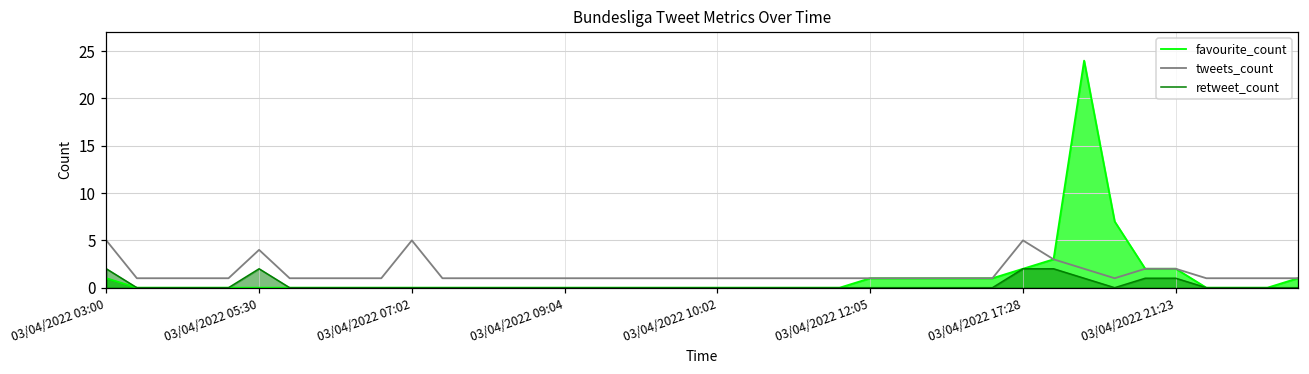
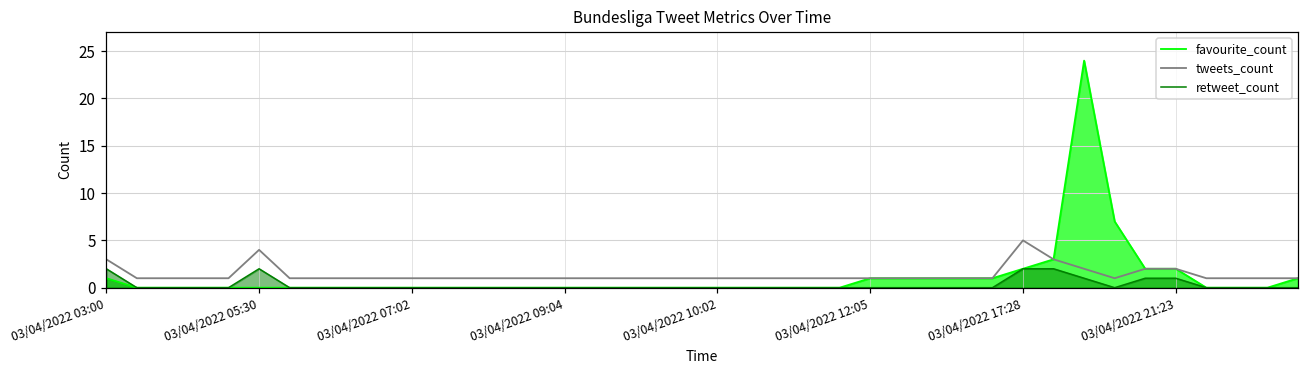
  {
    "favourite_count": {
      "03/04/2022 03:00": 1,
      "03/04/2022 05:30": 0
    },
    "tweets_count": {
-     "03/04/2022 03:00": 5,
+     "03/04/2022 03:00": 3,
      "03/04/2022 05:30": 4,
-     "03/04/2022 07:02": 5,
+     "03/04/2022 07:02": 1,
      "03/04/2022 09:04": 1,
      "03/04/2022 10:02": 1,
      "03/04/2022 17:28": 5
    },
    "retweet_count": {
      "03/04/2022 03:00": 2,
      "03/04/2022 05:30": 2,
      "03/04/2022 12:05": 0,
      "03/04/2022 21:23": 1
    }
  }
